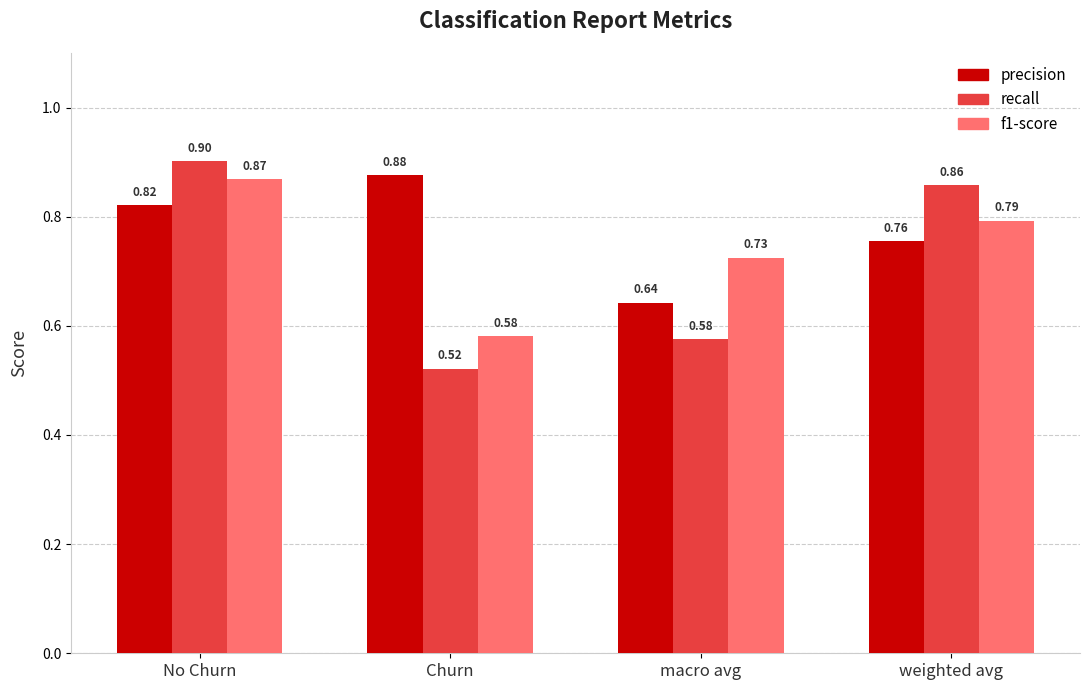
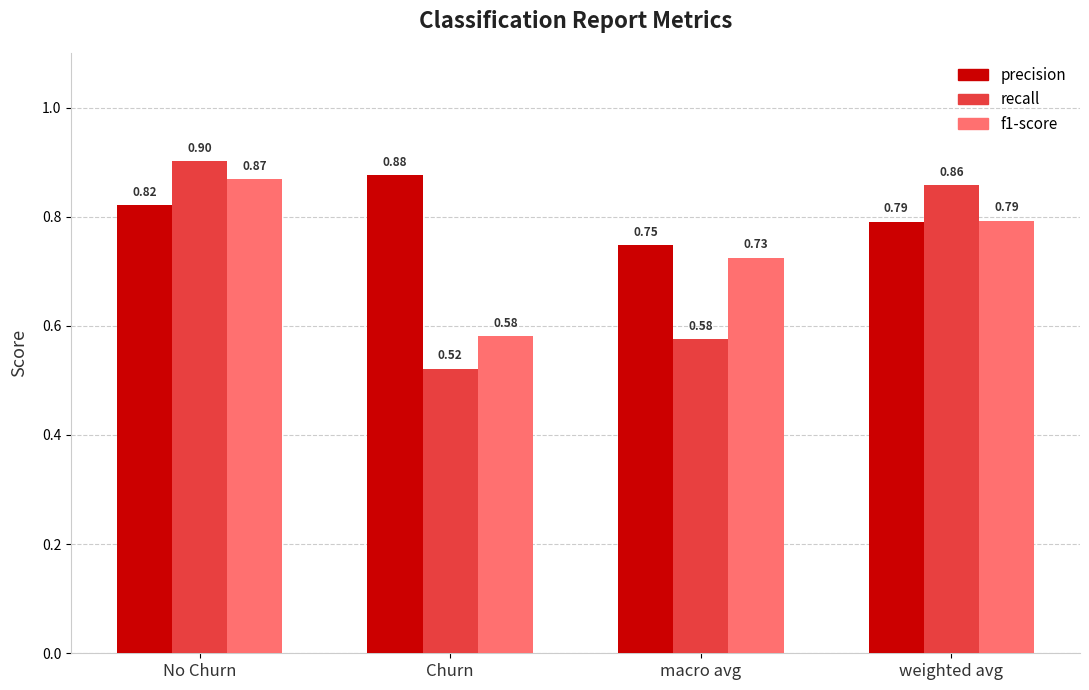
  {
    "precision": {
      "No Churn": 0.82,
      "Churn": 0.88,
-     "macro avg": 0.64,
-     "weighted avg": 0.76
+     "macro avg": 0.75,
+     "weighted avg": 0.79
    },
    "recall": {
      "No Churn": 0.90,
      "Churn": 0.52,
      "macro avg": 0.58,
      "weighted avg": 0.86
    },
    "f1-score": {
      "No Churn": 0.87,
      "Churn": 0.58,
      "macro avg": 0.73,
      "weighted avg": 0.79
    }
  }
